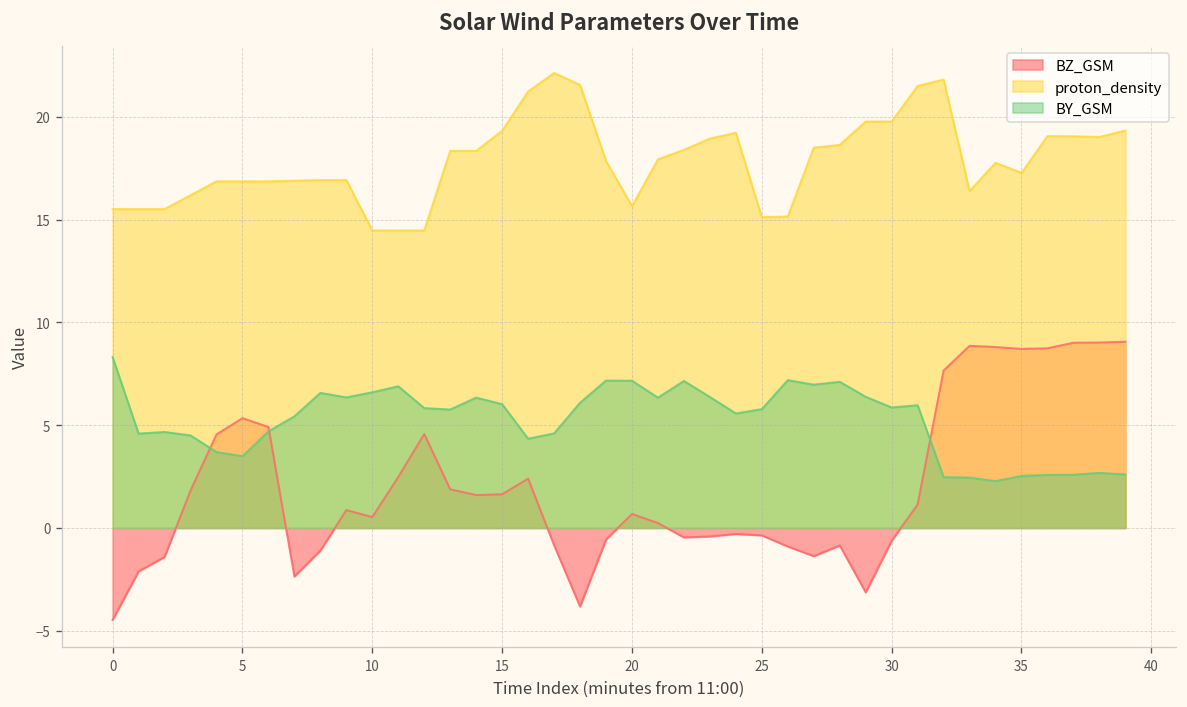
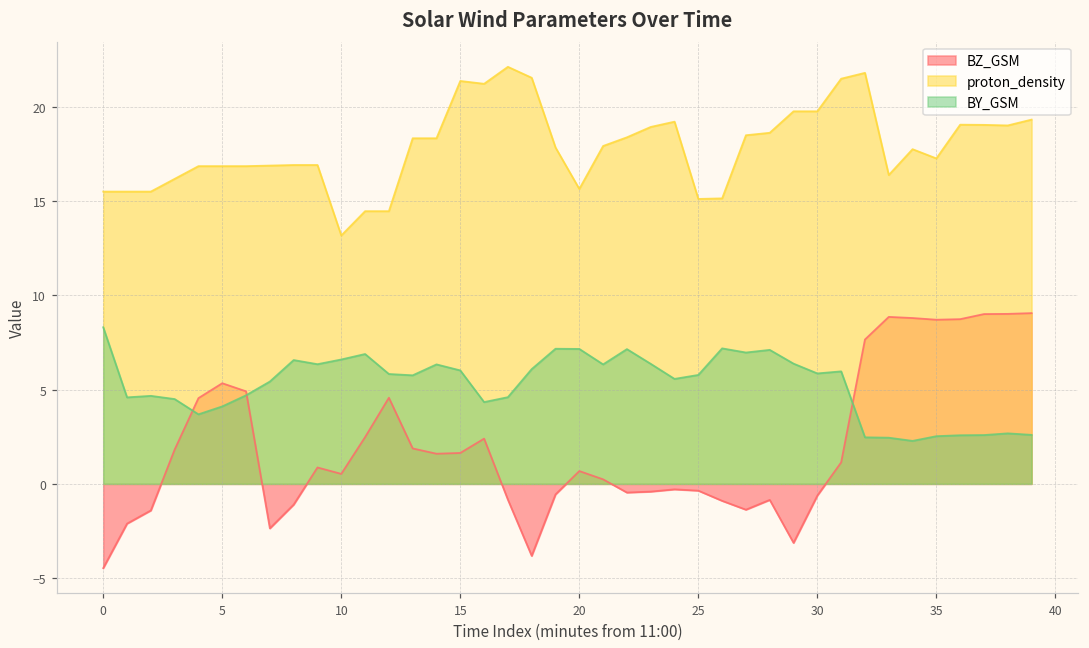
  {
    "proton_density": {
      "0": 15.5,
      "5": 16.9,
-     "10": 14.5,
-     "15": 19.3,
+     "10": 13.2,
+     "15": 21.4,
      "20": 15.7,
      "25": 15.1,
      "30": 19.8,
      "35": 17.3
    },
    "BY_GSM": {
      "0": 8.3,
-     "5": 3.5,
+     "5": 4.1,
      "10": 6.6,
      "15": 6.0,
      "20": 7.2,
      "25": 5.8,
      "30": 5.9,
      "35": 2.5
    }
  }
